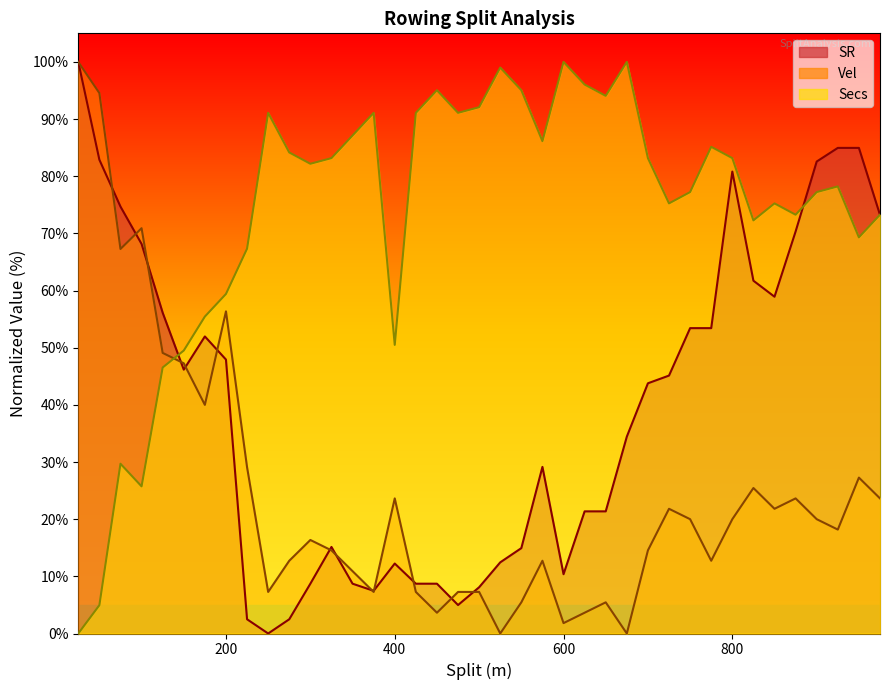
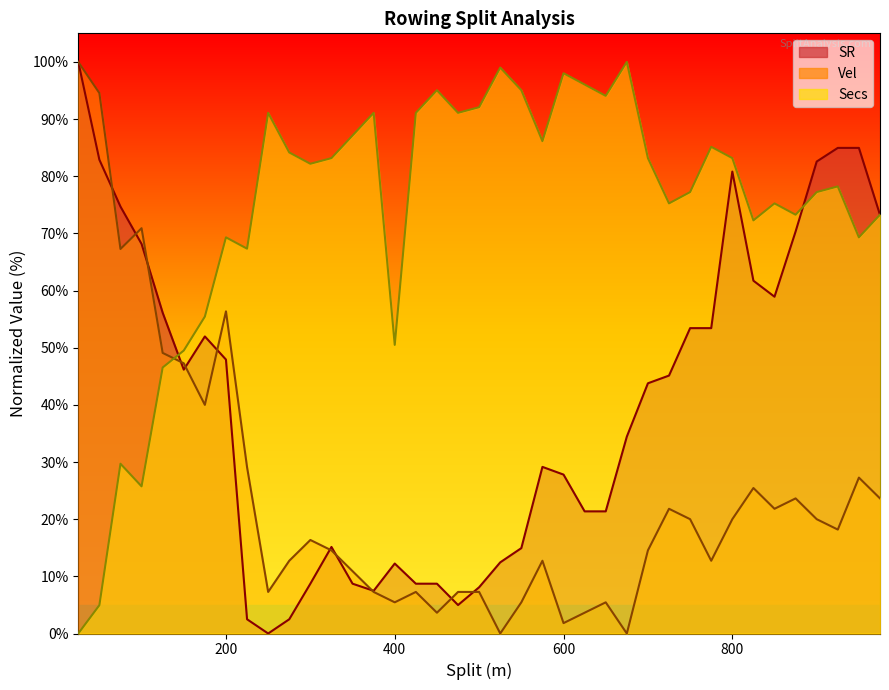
  {
    "SR": {
      "200": "48%",
      "400": "12%",
-     "600": "10%",
+     "600": "28%",
      "800": "81%"
    },
    "Vel": {
      "200": "56%",
-     "400": "24%",
+     "400": "5%",
      "800": "20%"
    },
    "Secs": {
-     "200": "59%",
+     "200": "69%",
      "400": "50%",
-     "600": "100%",
+     "600": "98%",
      "800": "83%"
    }
  }
